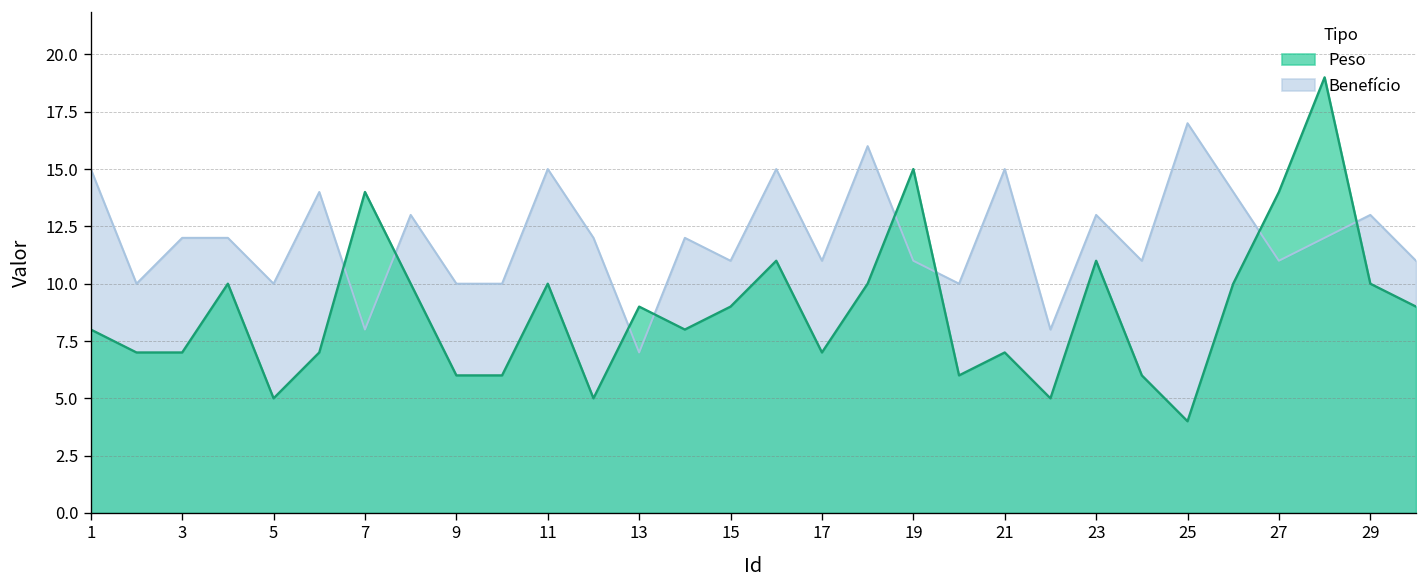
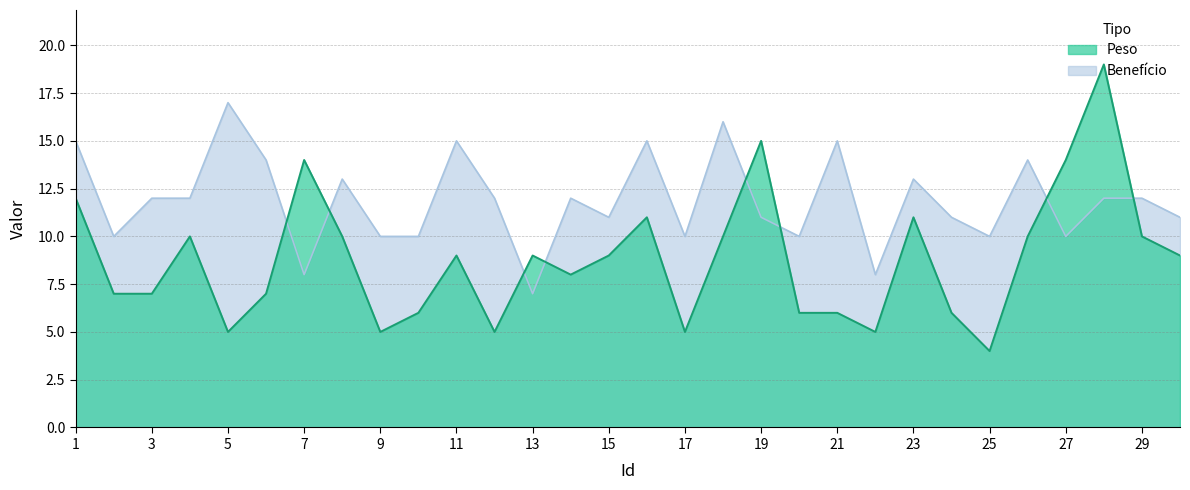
  {
    "Benefício": {
      "1": 15,
      "3": 12,
-     "5": 10,
+     "5": 17,
      "7": 8,
      "9": 10,
      "11": 15,
      "13": 7,
      "15": 11,
-     "17": 11,
+     "17": 10,
      "19": 11,
      "21": 15,
      "23": 13,
-     "25": 17,
-     "27": 11,
-     "29": 13
+     "25": 10,
+     "27": 10,
+     "29": 12
    },
    "Peso": {
-     "1": 8,
+     "1": 12,
      "3": 7,
      "5": 5,
      "7": 14,
-     "9": 6,
-     "11": 10,
+     "9": 5,
+     "11": 9,
      "13": 9,
      "15": 9,
-     "17": 7,
+     "17": 5,
      "19": 15,
-     "21": 7,
+     "21": 6,
      "23": 11,
      "25": 4,
      "27": 14,
      "29": 10
    }
  }
